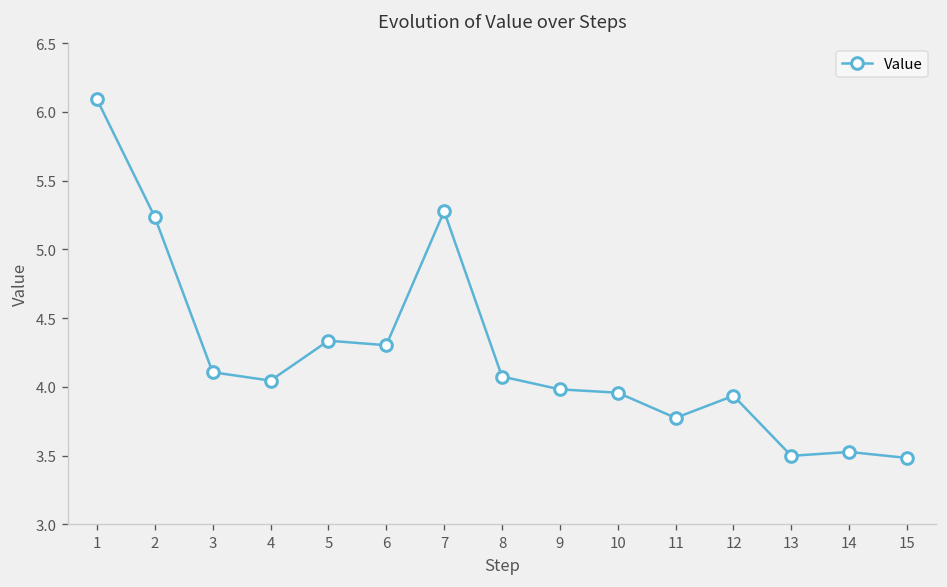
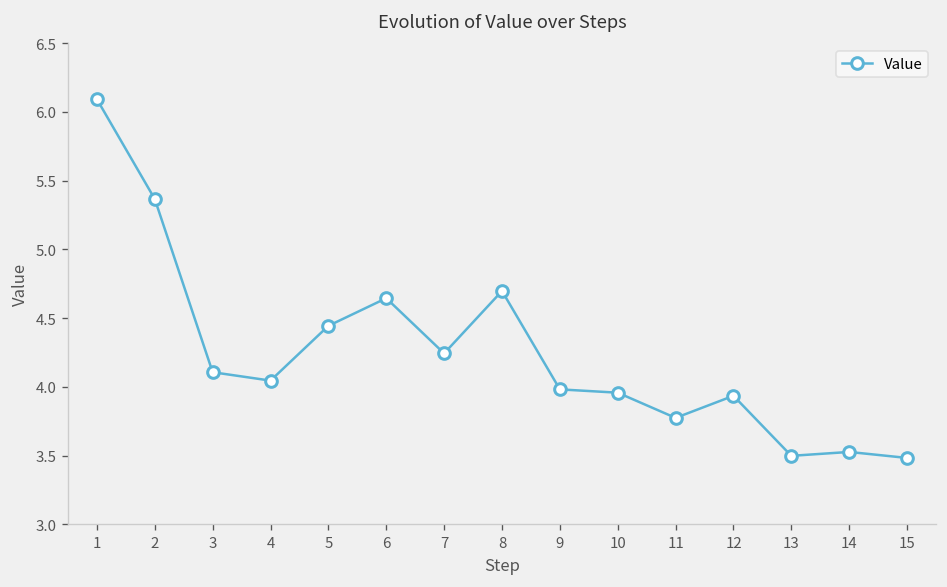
  {
    "1": 6.09,
-   "2": 5.24,
+   "2": 5.37,
    "3": 4.11,
    "4": 4.05,
-   "5": 4.34,
-   "6": 4.30,
-   "7": 5.28,
-   "8": 4.08,
+   "5": 4.44,
+   "6": 4.64,
+   "7": 4.24,
+   "8": 4.70,
    "9": 3.98,
    "10": 3.96,
    "11": 3.77,
    "12": 3.93,
    "13": 3.50,
    "14": 3.53,
    "15": 3.48
  }
